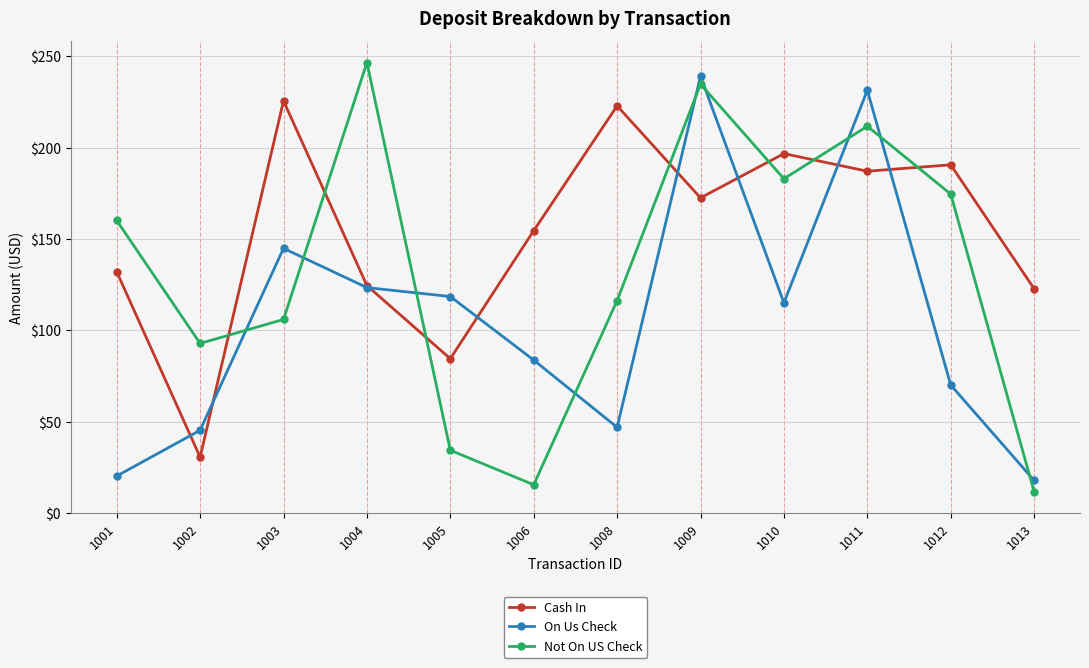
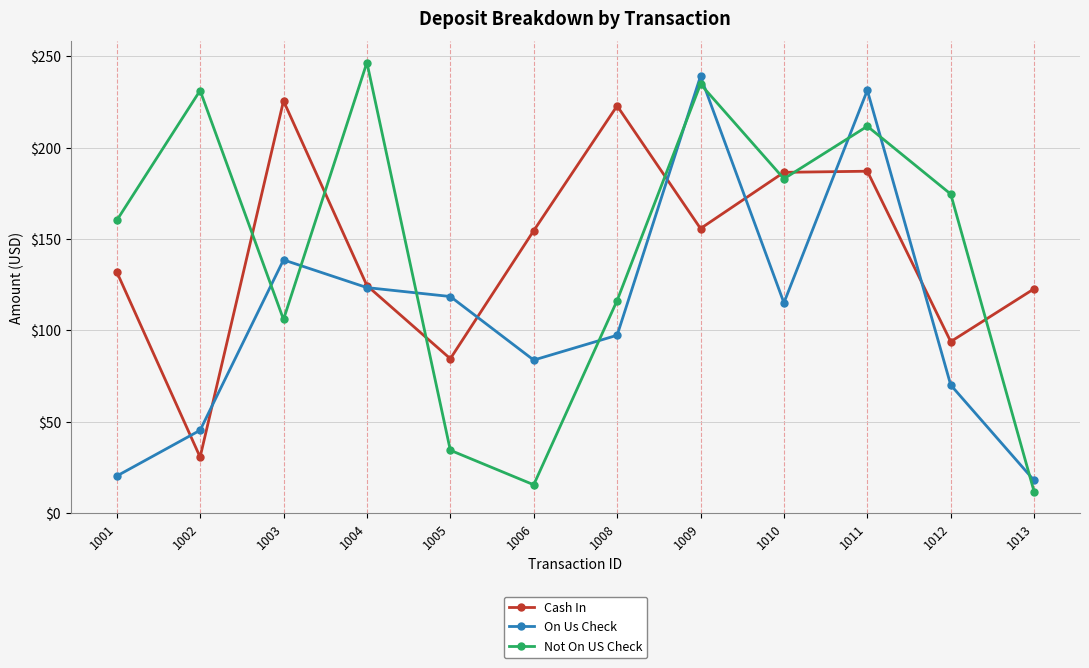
  {
    "Cash In": {
      "1001": "$132",
      "1002": "$31",
      "1003": "$226",
      "1005": "$84",
      "1006": "$155",
      "1008": "$223",
-     "1009": "$172",
-     "1010": "$197",
+     "1009": "$156",
+     "1010": "$186",
      "1011": "$187",
-     "1012": "$191",
+     "1012": "$94",
      "1013": "$123"
    },
    "On Us Check": {
      "1001": "$20",
      "1002": "$45",
-     "1003": "$145",
+     "1003": "$139",
      "1005": "$118",
      "1006": "$84",
-     "1008": "$47",
+     "1008": "$97",
      "1009": "$239",
      "1010": "$115",
      "1011": "$231",
      "1012": "$70",
      "1013": "$18"
    },
    "Not On US Check": {
      "1001": "$160",
-     "1002": "$93",
+     "1002": "$231",
      "1003": "$106",
      "1004": "$247",
      "1005": "$34",
      "1006": "$15",
      "1008": "$116",
      "1009": "$235",
      "1010": "$183",
      "1011": "$212",
      "1012": "$175",
      "1013": "$12"
    }
  }
